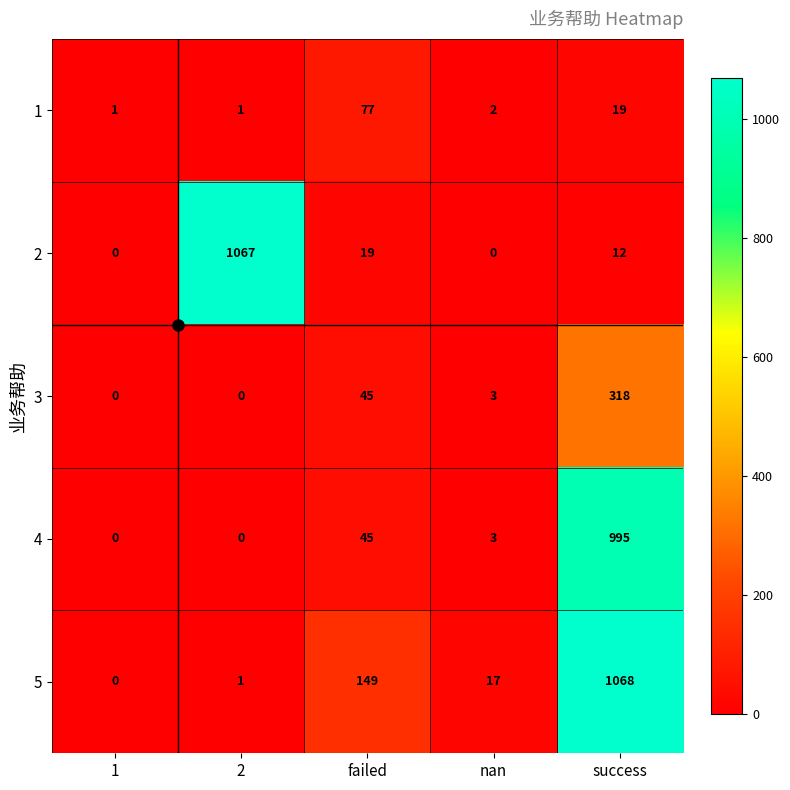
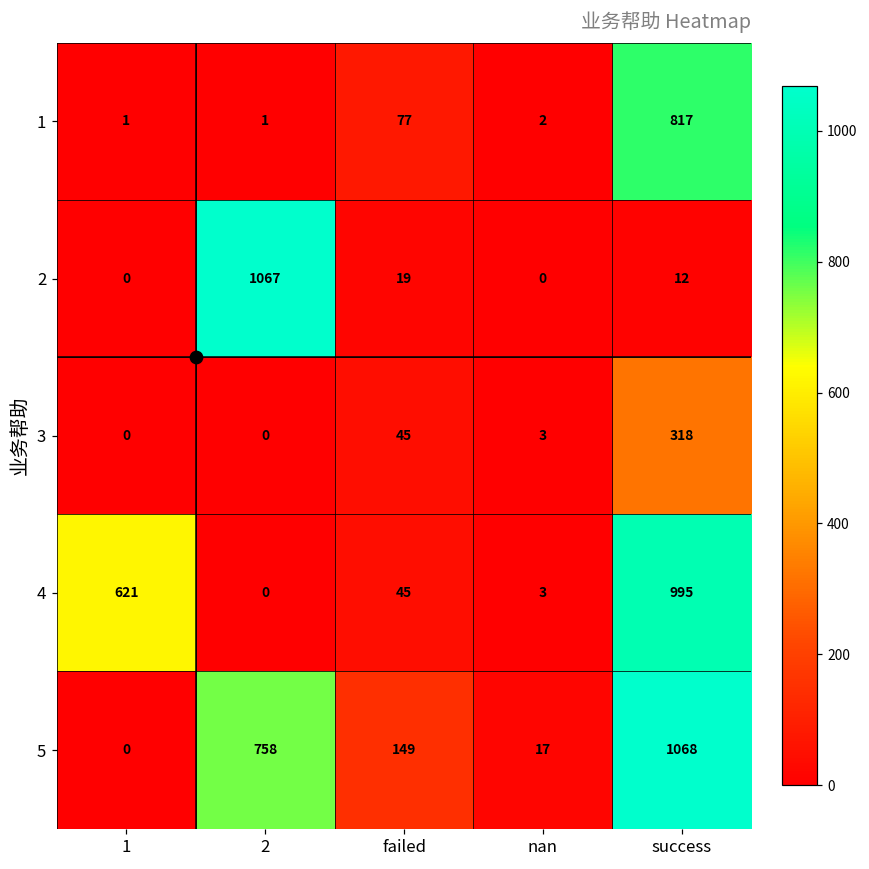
  {
    "1": {
      "1": 1,
      "2": 1,
      "failed": 77,
      "nan": 2,
-     "success": 19
+     "success": 817
    },
    "2": {
      "1": 0,
      "2": 1067,
      "failed": 19,
      "nan": 0,
      "success": 12
    },
    "3": {
      "1": 0,
      "2": 0,
      "failed": 45,
      "nan": 3,
      "success": 318
    },
    "4": {
-     "1": 0,
+     "1": 621,
      "2": 0,
      "failed": 45,
      "nan": 3,
      "success": 995
    },
    "5": {
      "1": 0,
-     "2": 1,
+     "2": 758,
      "failed": 149,
      "nan": 17,
      "success": 1068
    }
  }
